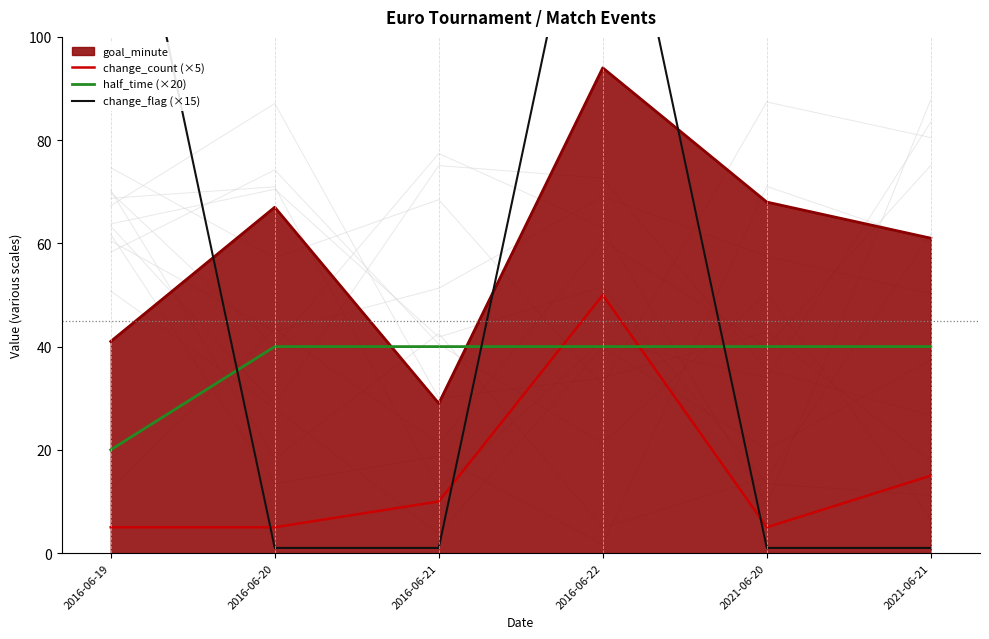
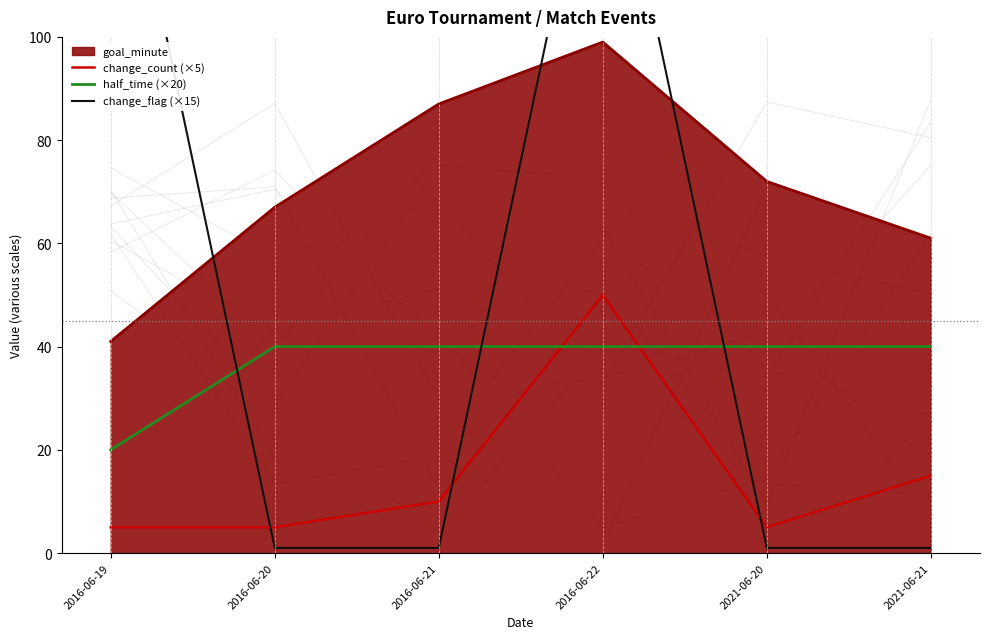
  {
    "goal_minute": {
      "2016-06-19": 41,
      "2016-06-20": 67,
-     "2016-06-21": 29,
-     "2016-06-22": 94,
-     "2021-06-20": 68,
+     "2016-06-21": 87,
+     "2016-06-22": 99,
+     "2021-06-20": 72,
      "2021-06-21": 61
    },
    "change_count (×5)": {
      "2016-06-19": 5,
      "2016-06-20": 5,
      "2016-06-21": 10,
      "2016-06-22": 50,
      "2021-06-20": 5,
      "2021-06-21": 15
    },
    "half_time (×20)": {
      "2016-06-19": 20,
      "2021-06-21": 40
    },
    "change_flag (×15)": {
      "2016-06-20": 1,
      "2016-06-21": 1,
      "2021-06-20": 1,
      "2021-06-21": 1
    }
  }
